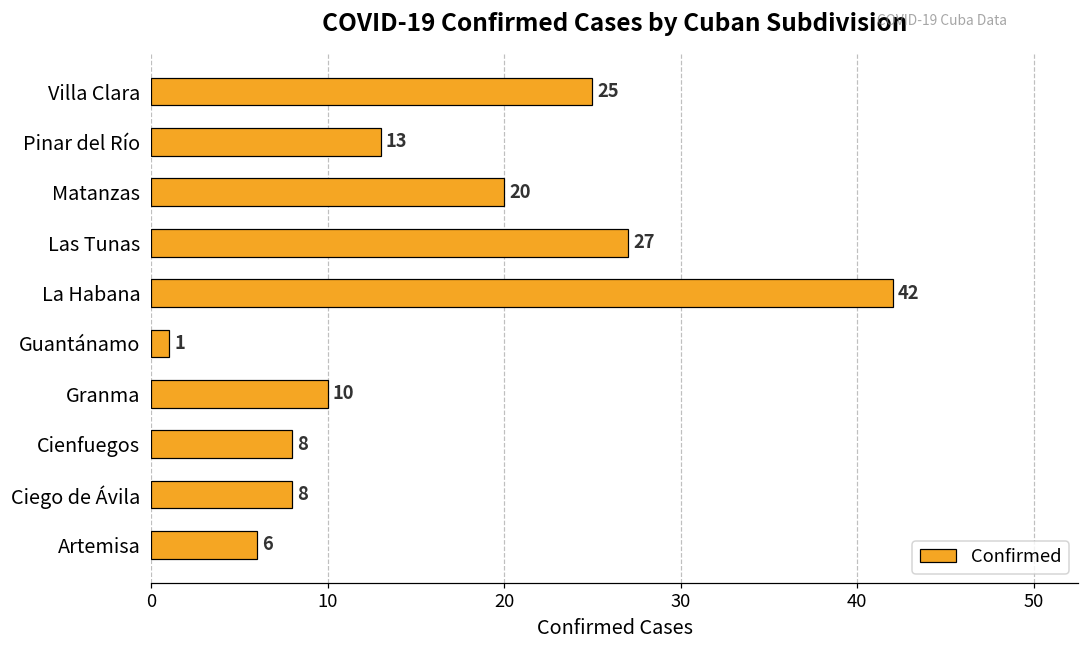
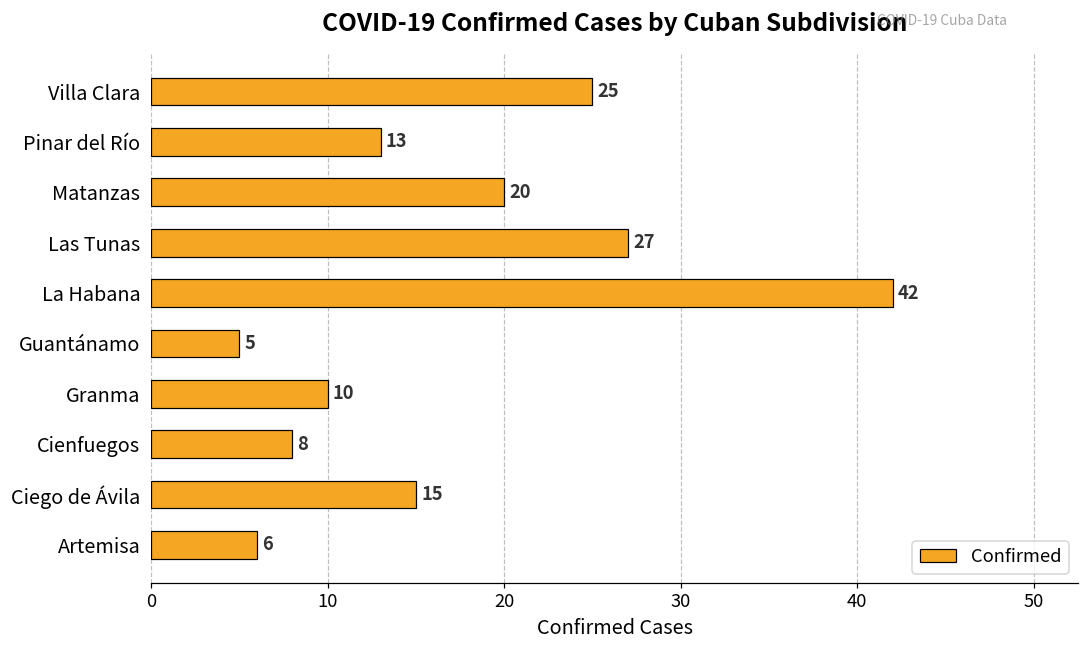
  {
    "Villa Clara": 25,
    "Pinar del Río": 13,
    "Matanzas": 20,
    "Las Tunas": 27,
    "La Habana": 42,
-   "Guantánamo": 1,
+   "Guantánamo": 5,
    "Granma": 10,
    "Cienfuegos": 8,
-   "Ciego de Ávila": 8,
+   "Ciego de Ávila": 15,
    "Artemisa": 6
  }
